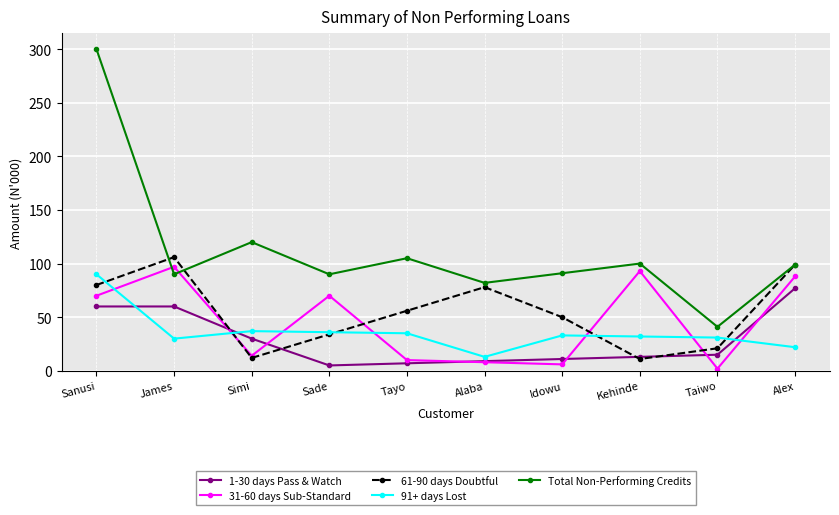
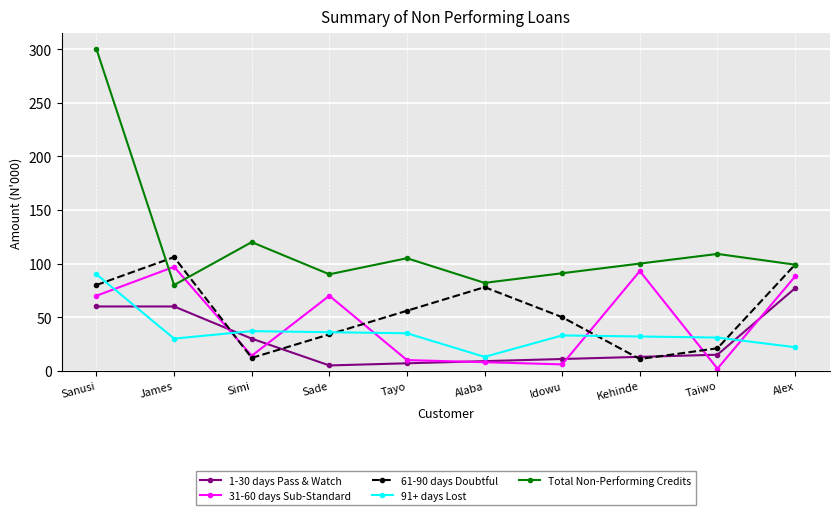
  {
    "1-30 days Pass & Watch": {
      "Sanusi": 60,
      "James": 60,
      "Simi": 30,
      "Sade": 5,
      "Tayo": 7,
      "Idowu": 11,
      "Taiwo": 15,
      "Alex": 77
    },
    "31-60 days Sub-Standard": {
      "Sanusi": 70,
      "James": 97,
      "Sade": 70,
      "Tayo": 10,
      "Idowu": 6,
      "Kehinde": 93,
      "Taiwo": 2,
      "Alex": 88
    },
    "61-90 days Doubtful": {
      "Sanusi": 80,
      "James": 106,
      "Tayo": 56,
      "Alaba": 78,
      "Idowu": 50,
      "Taiwo": 21
    },
    "91+ days Lost": {
      "Sanusi": 90,
      "James": 30,
      "Simi": 37,
      "Tayo": 35,
      "Alaba": 13,
      "Idowu": 33,
      "Kehinde": 32,
      "Taiwo": 31,
      "Alex": 22
    },
    "Total Non-Performing Credits": {
      "Sanusi": 300,
-     "James": 90,
+     "James": 80,
      "Simi": 120,
      "Sade": 90,
      "Tayo": 105,
      "Alaba": 82,
      "Idowu": 91,
      "Kehinde": 100,
-     "Taiwo": 41
+     "Taiwo": 109
    }
  }
